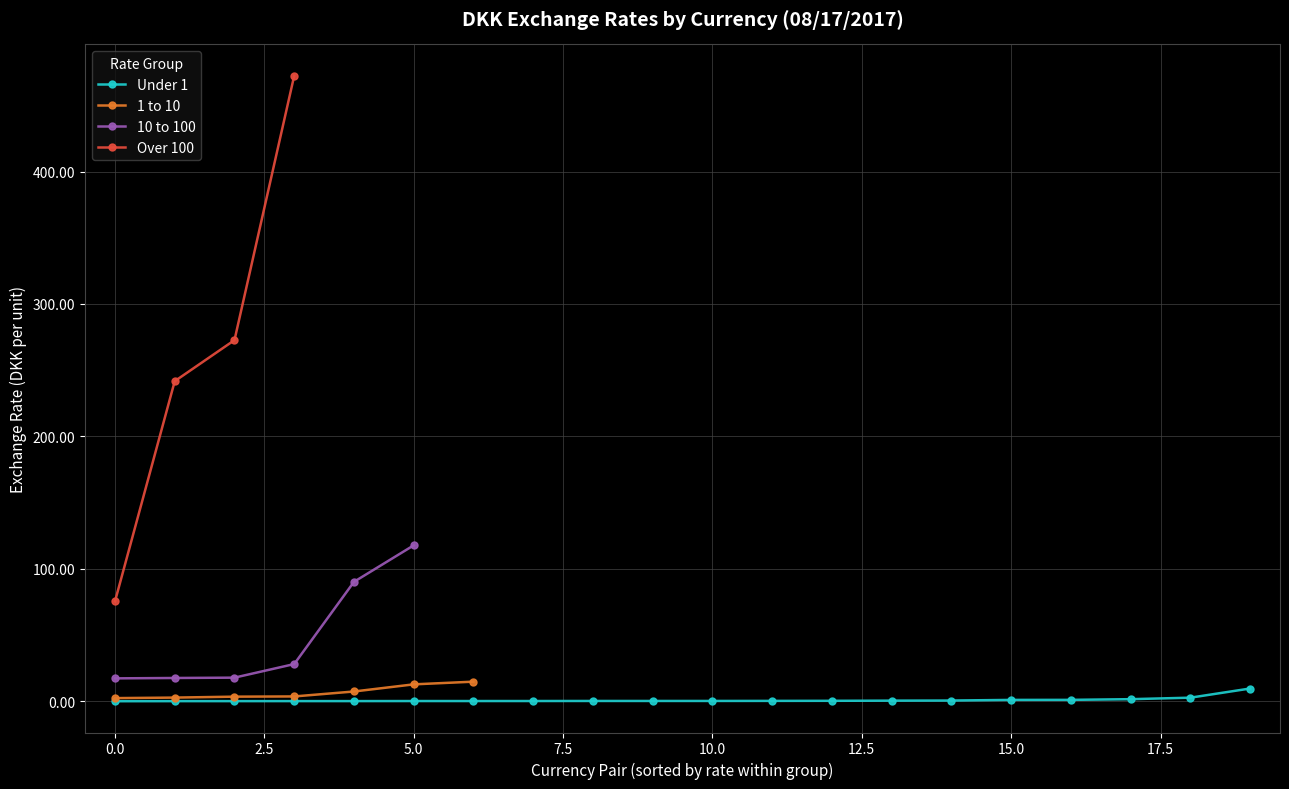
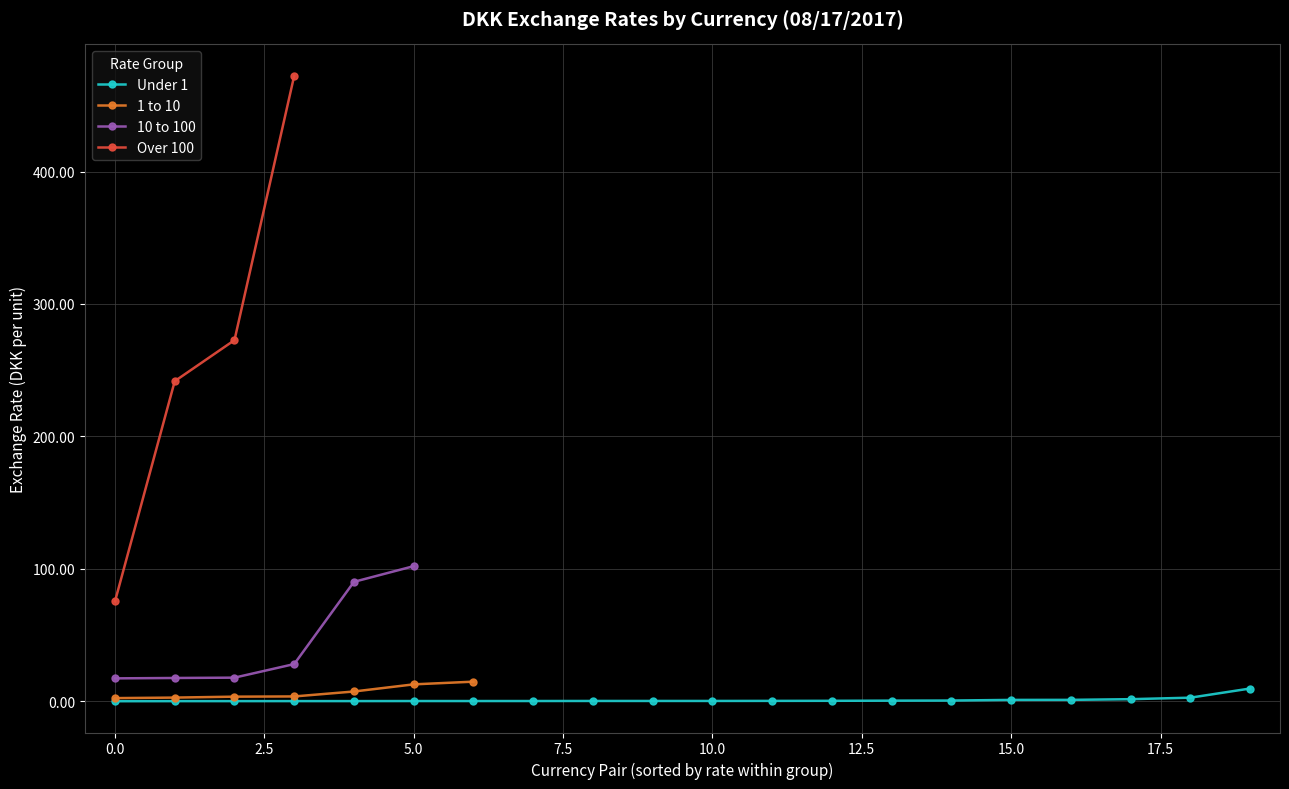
  {
    "Under 1": {
      "0.0": 0,
      "5.0": 0,
      "10.0": 0,
      "15.0": 1
    },
    "10 to 100": {
      "0.0": 17,
-     "5.0": 118
+     "5.0": 102
    }
  }
